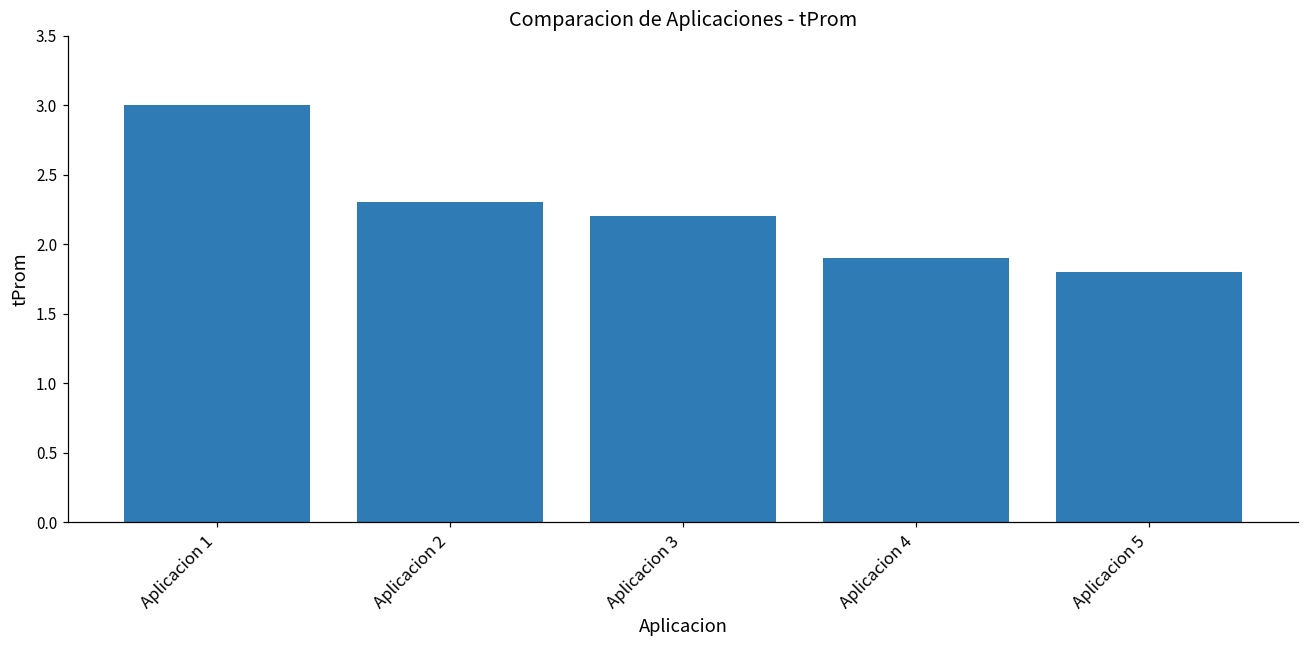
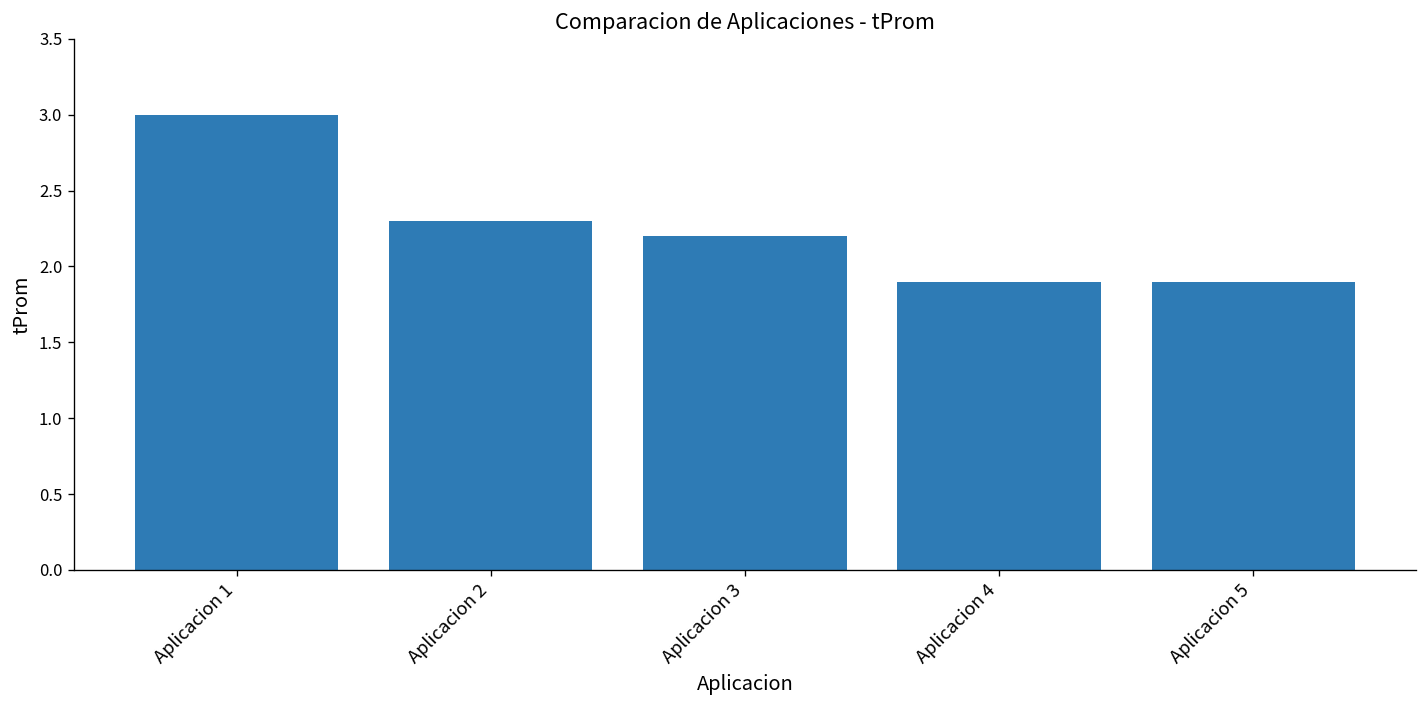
  {
    "Aplicacion 1": 3.0,
    "Aplicacion 2": 2.3,
    "Aplicacion 3": 2.2,
    "Aplicacion 4": 1.9,
-   "Aplicacion 5": 1.8
+   "Aplicacion 5": 1.9
  }
